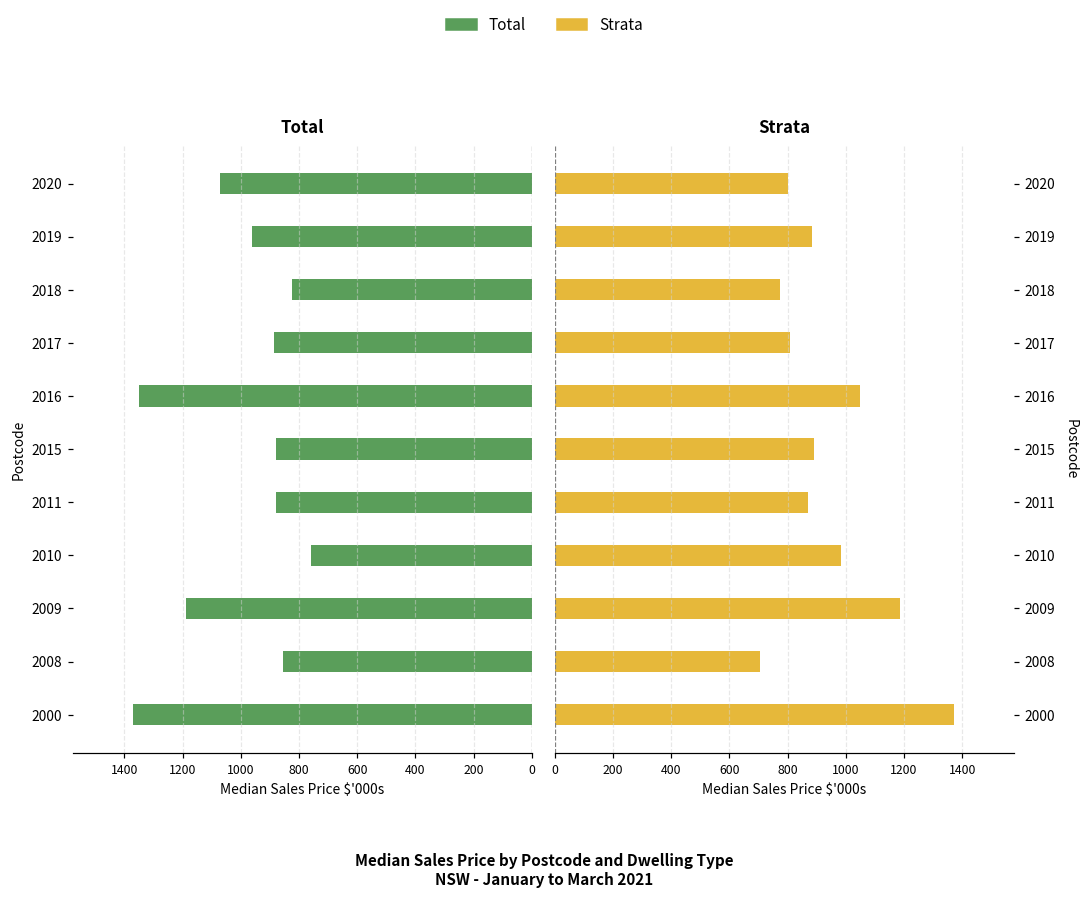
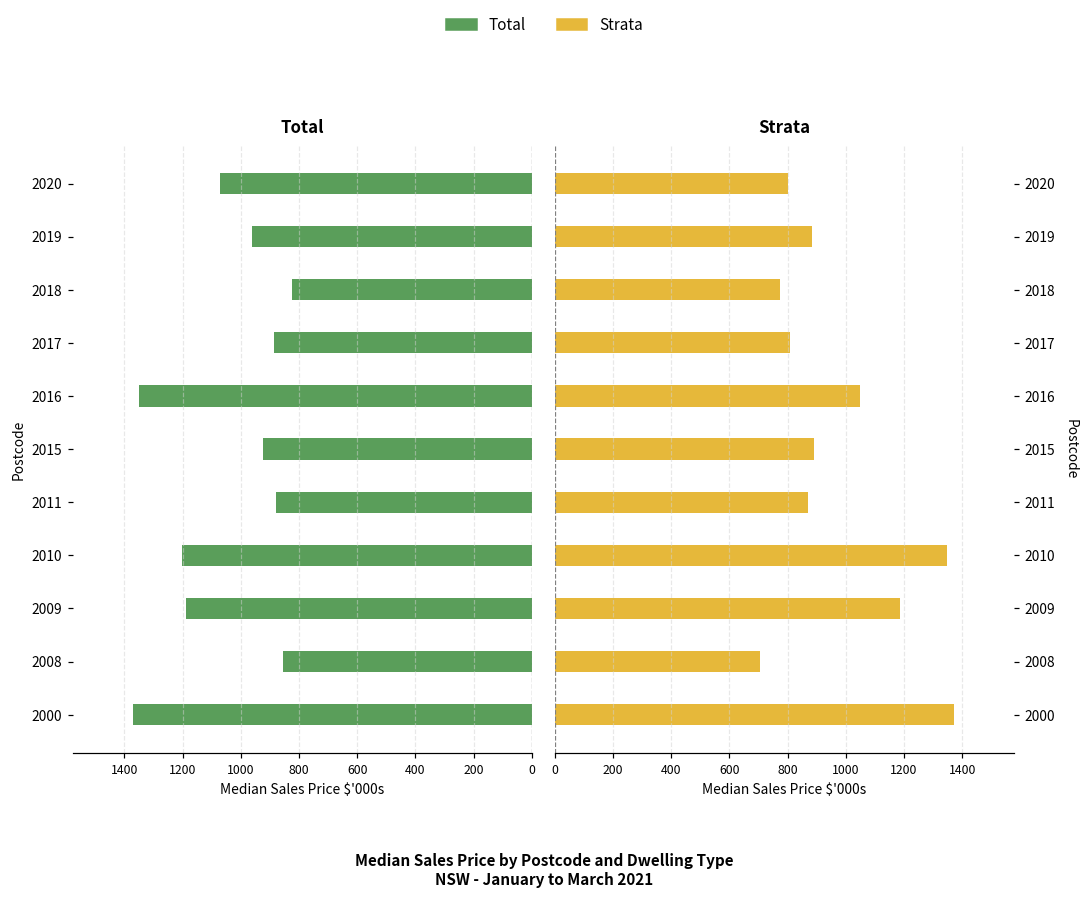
  {
    "Total": {
      "2020": 1070,
      "2019": 960,
      "2018": 820,
      "2017": 890,
      "2016": 1350,
-     "2015": 880,
+     "2015": 930,
      "2011": 880,
-     "2010": 760,
+     "2010": 1200,
      "2009": 1190,
      "2008": 860,
      "2000": 1370
    },
    "Strata": {
      "2020": 800,
      "2019": 890,
      "2018": 780,
      "2017": 810,
      "2016": 1050,
      "2015": 890,
      "2011": 870,
-     "2010": 990,
+     "2010": 1350,
      "2009": 1190,
      "2008": 710,
      "2000": 1370
    }
  }
